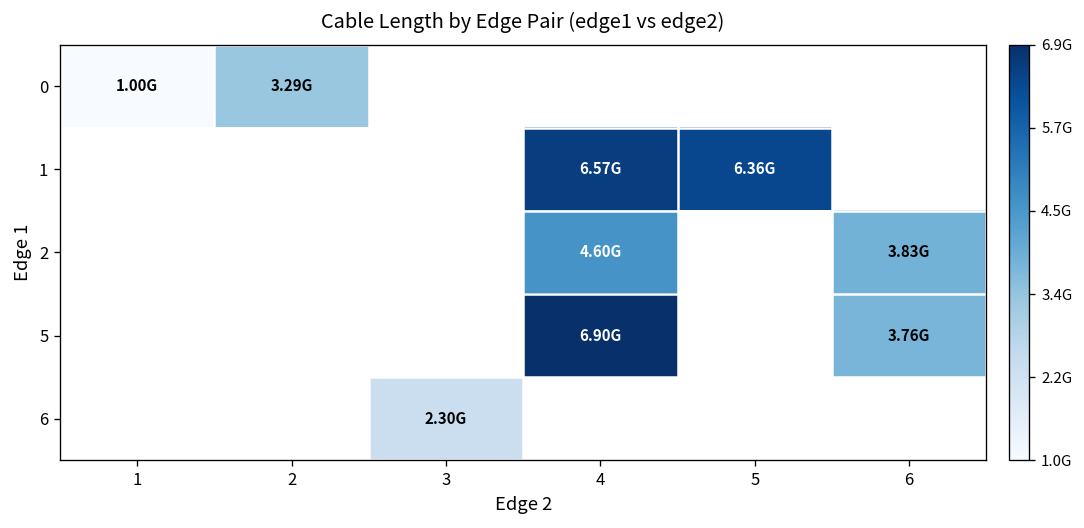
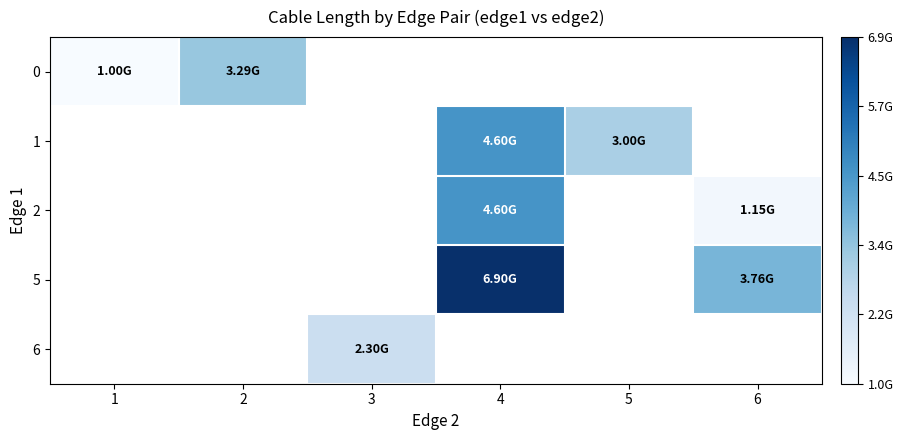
  {
    "0": {
      "1": "1.00G",
      "2": "3.29G"
    },
    "1": {
-     "4": "6.57G",
-     "5": "6.36G"
+     "4": "4.60G",
+     "5": "3.00G"
    },
    "2": {
      "4": "4.60G",
-     "6": "3.83G"
+     "6": "1.15G"
    },
    "5": {
      "4": "6.90G",
      "6": "3.76G"
    },
    "6": {
      "3": "2.30G"
    }
  }
